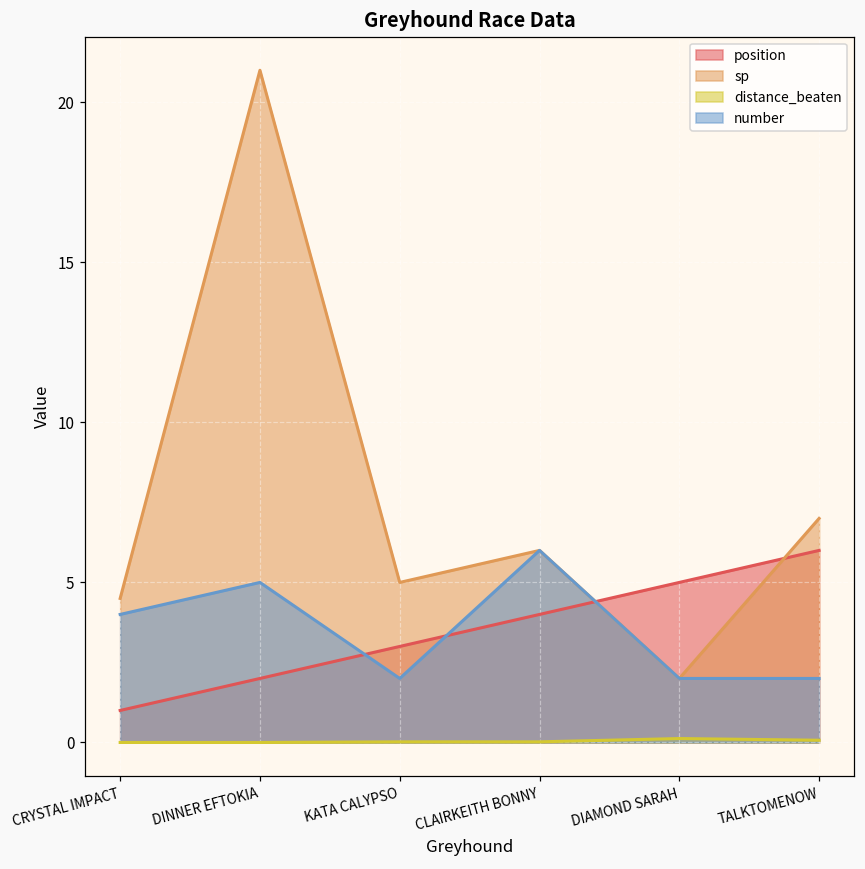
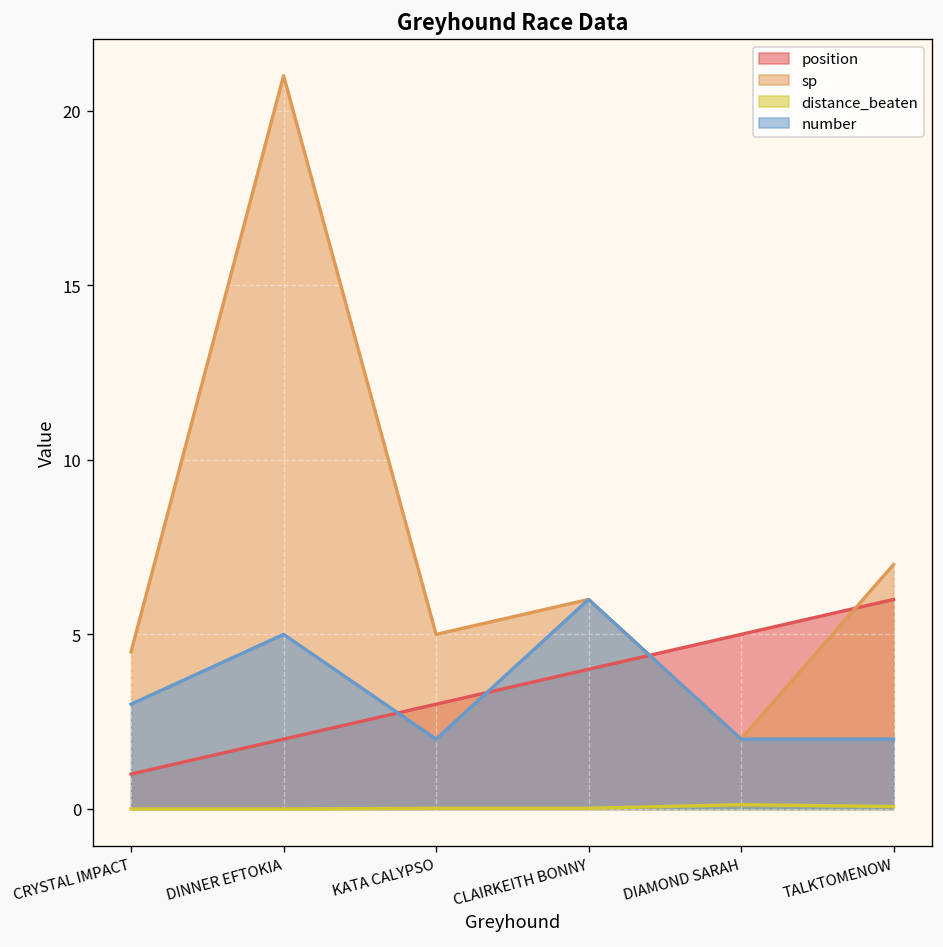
  {
    "number": {
-     "CRYSTAL IMPACT": 4,
+     "CRYSTAL IMPACT": 3,
      "DINNER EFTOKIA": 5,
      "KATA CALYPSO": 2,
      "TALKTOMENOW": 2
    }
  }
